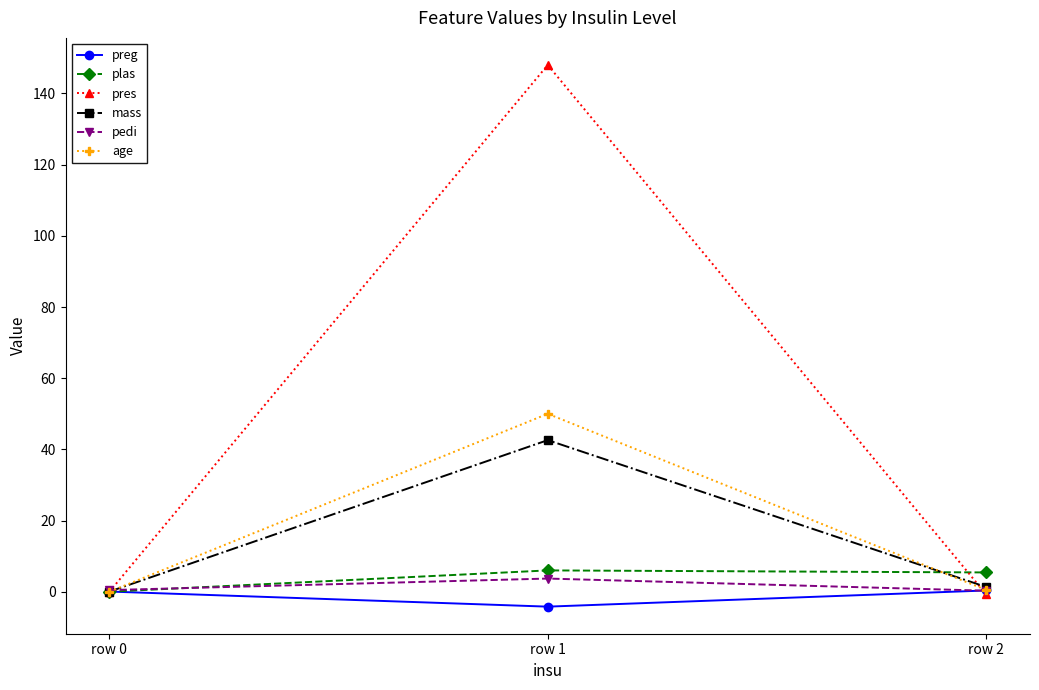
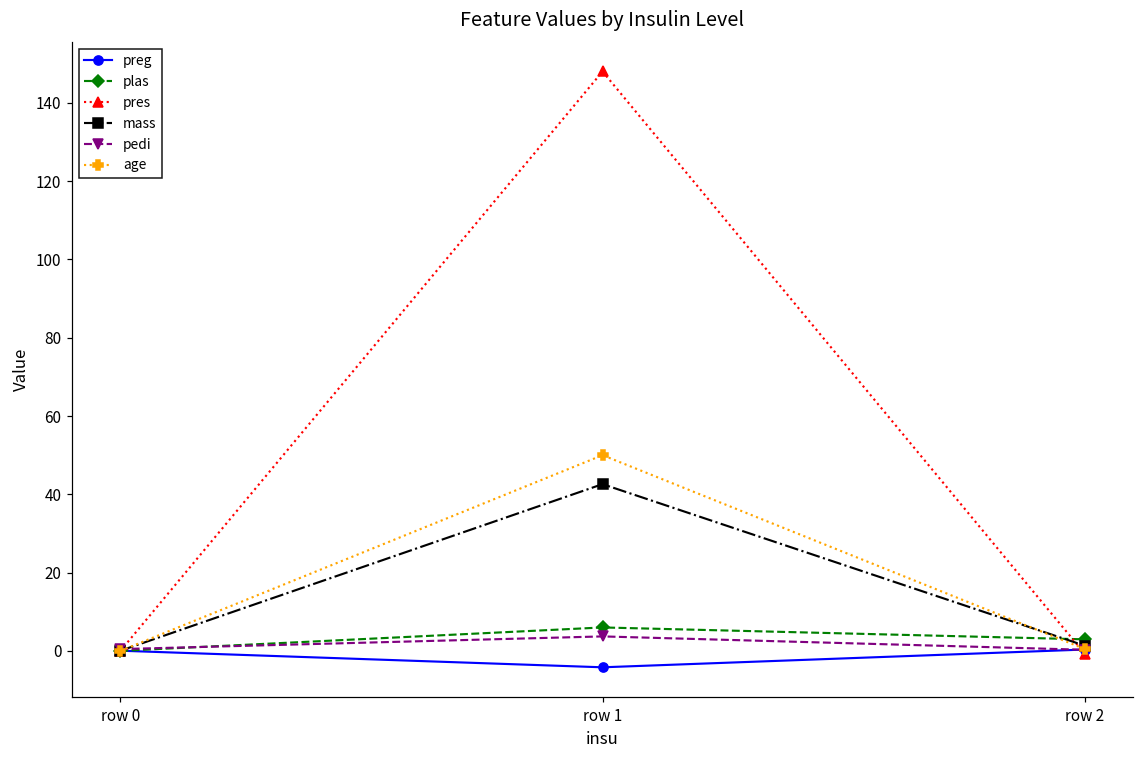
  {
    "preg": {
      "row 1": -4
    },
    "plas": {
      "row 1": 6,
-     "row 2": 5
+     "row 2": 3
    },
    "pres": {
      "row 1": 148,
      "row 2": -1
    },
    "mass": {
      "row 1": 43,
      "row 2": 1
    },
    "pedi": {
      "row 1": 4
    },
    "age": {
      "row 1": 50
    }
  }
